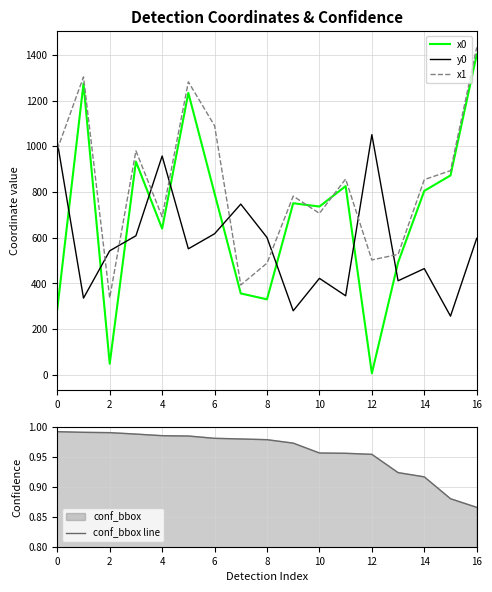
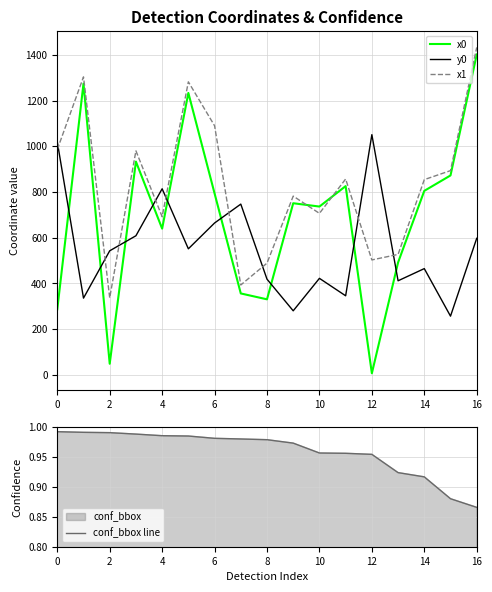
  {
    "Detection Coordinates & Confidence": {
      "x0": {
        "0": 290,
        "2": 50,
        "4": 640,
        "6": 790,
        "8": 330,
        "10": 740,
        "12": 10,
        "14": 800,
        "16": 1400
      },
      "y0": {
        "0": 1020,
        "2": 540,
-       "4": 960,
-       "6": 620,
-       "8": 600,
+       "4": 810,
+       "6": 660,
+       "8": 420,
        "10": 420,
        "12": 1050,
        "14": 460,
        "16": 600
      },
      "x1": {
        "0": 990,
        "2": 340,
        "4": 690,
        "6": 1090,
        "8": 490,
        "10": 710,
        "12": 500,
        "14": 850,
        "16": 1430
      }
    }
  }
